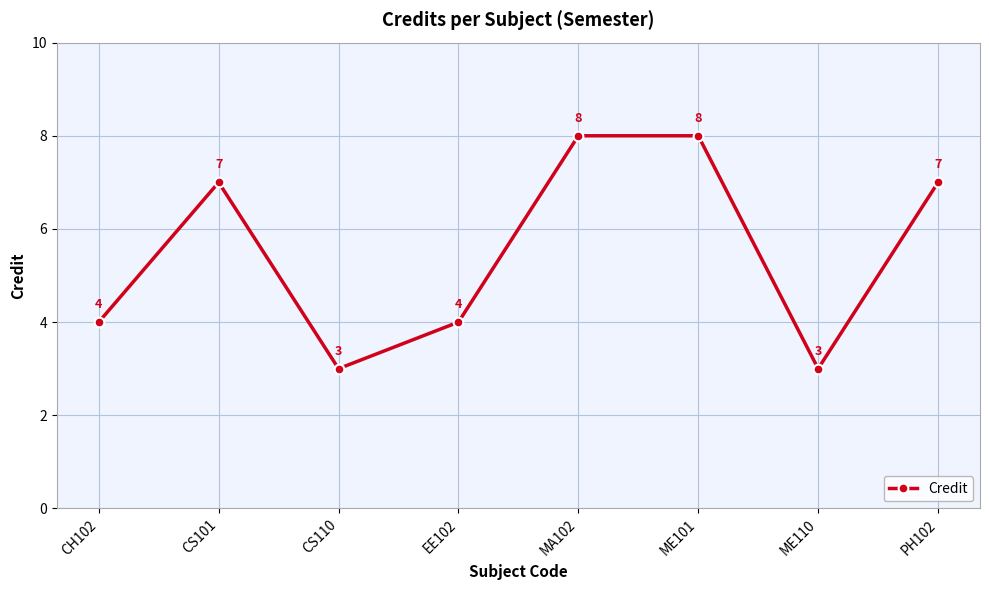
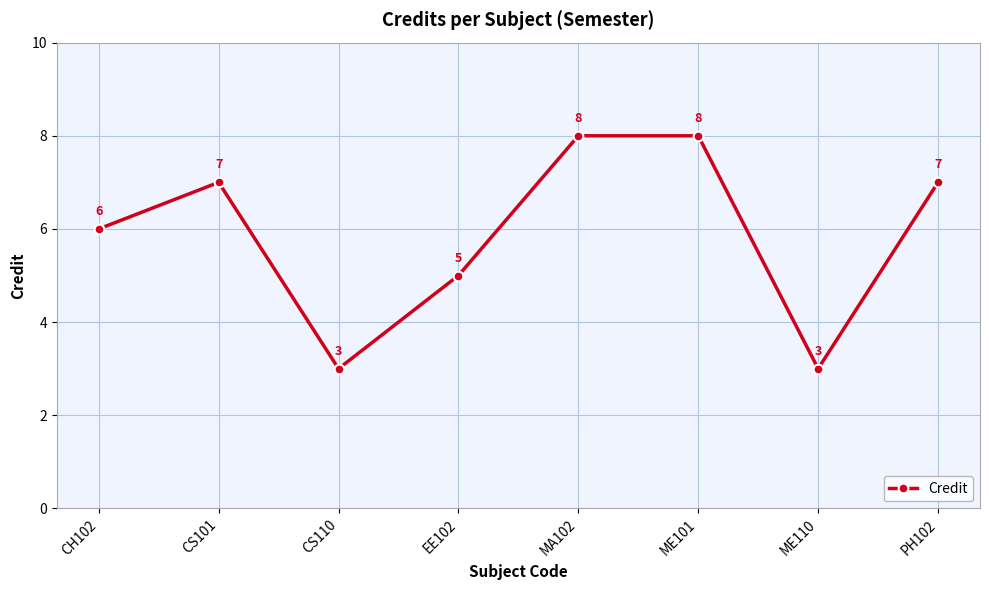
  {
-   "CH102": 4,
+   "CH102": 6,
    "CS101": 7,
    "CS110": 3,
-   "EE102": 4,
+   "EE102": 5,
    "MA102": 8,
    "ME101": 8,
    "ME110": 3,
    "PH102": 7
  }
